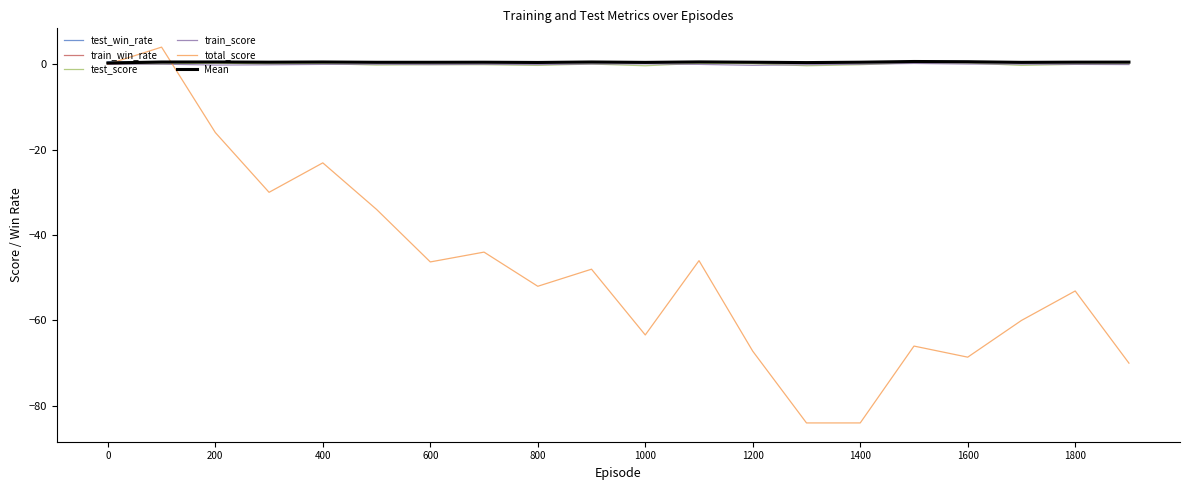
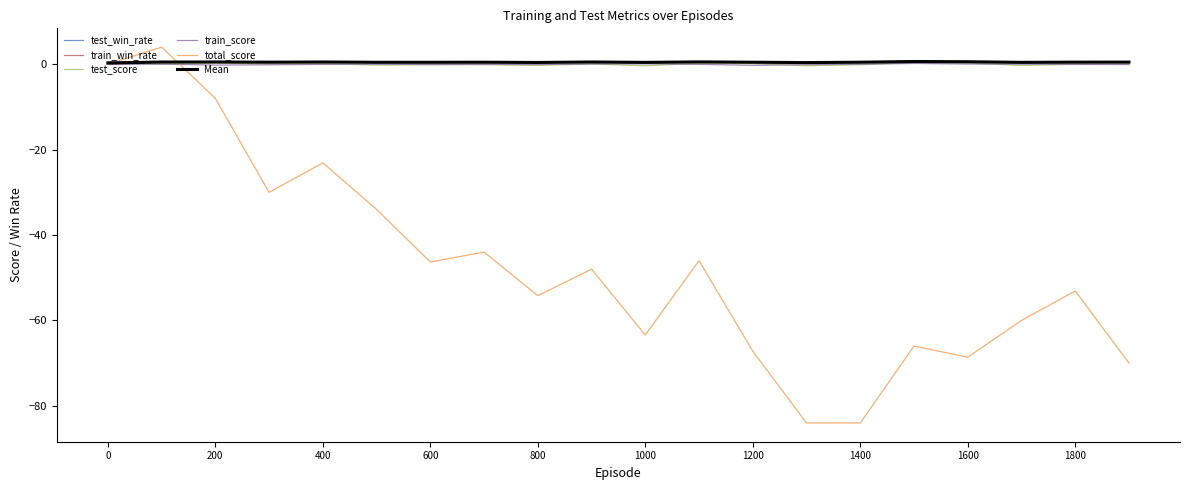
  {
    "total_score": {
-     "200": -16,
+     "200": -8,
      "400": -23,
      "600": -46,
-     "800": -52,
+     "800": -54,
      "1000": -63,
      "1200": -67,
      "1400": -84,
      "1600": -69,
      "1800": -53
    }
  }
